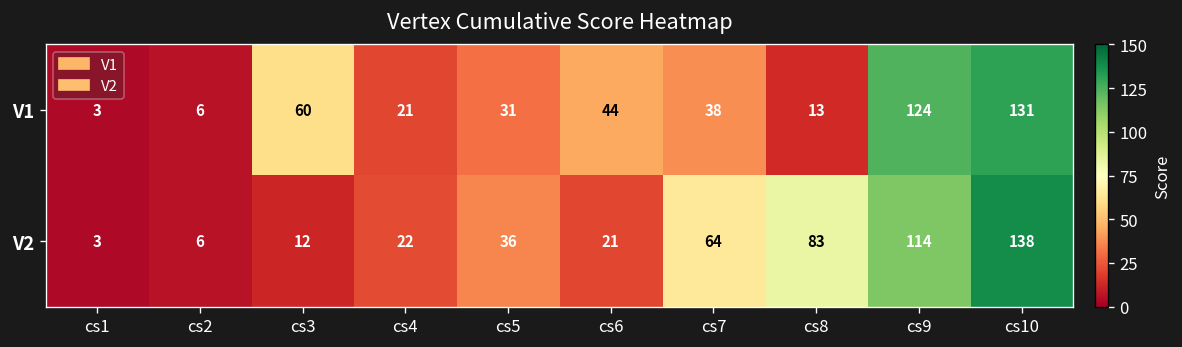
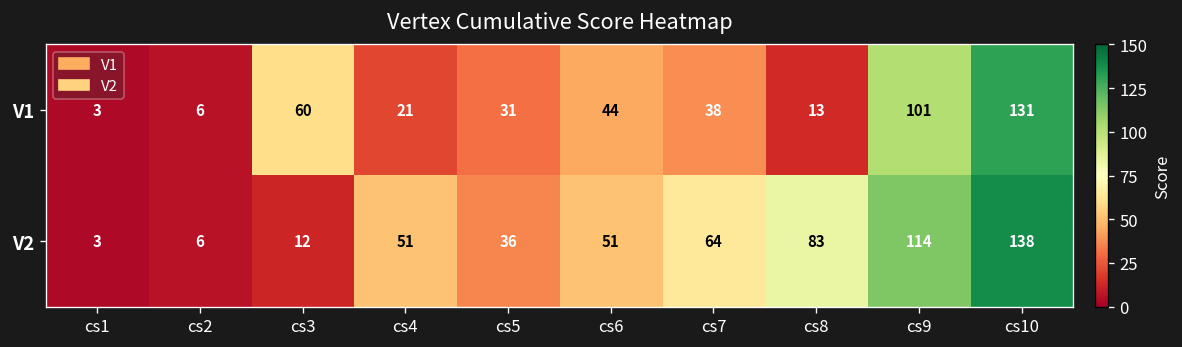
  {
    "V1": {
      "cs2": 6,
      "cs3": 60,
      "cs4": 21,
      "cs5": 31,
      "cs6": 44,
      "cs7": 38,
      "cs8": 13,
-     "cs9": 124,
+     "cs9": 101,
      "cs10": 131
    },
    "V2": {
      "cs1": 3,
      "cs2": 6,
      "cs3": 12,
-     "cs4": 22,
+     "cs4": 51,
      "cs5": 36,
-     "cs6": 21,
+     "cs6": 51,
      "cs7": 64,
      "cs8": 83,
      "cs9": 114,
      "cs10": 138
    }
  }
